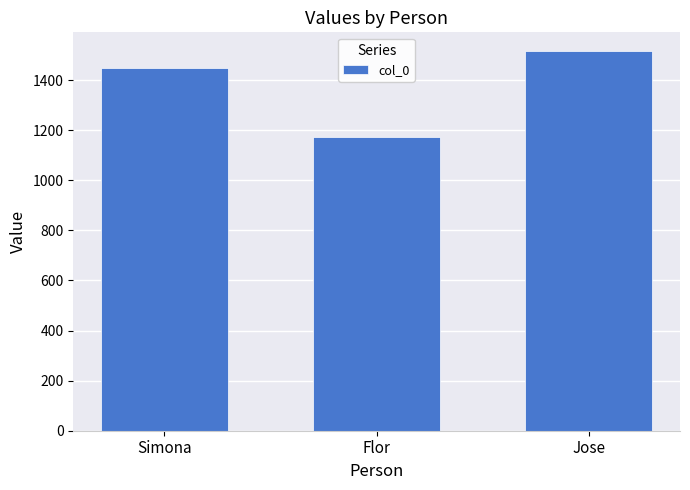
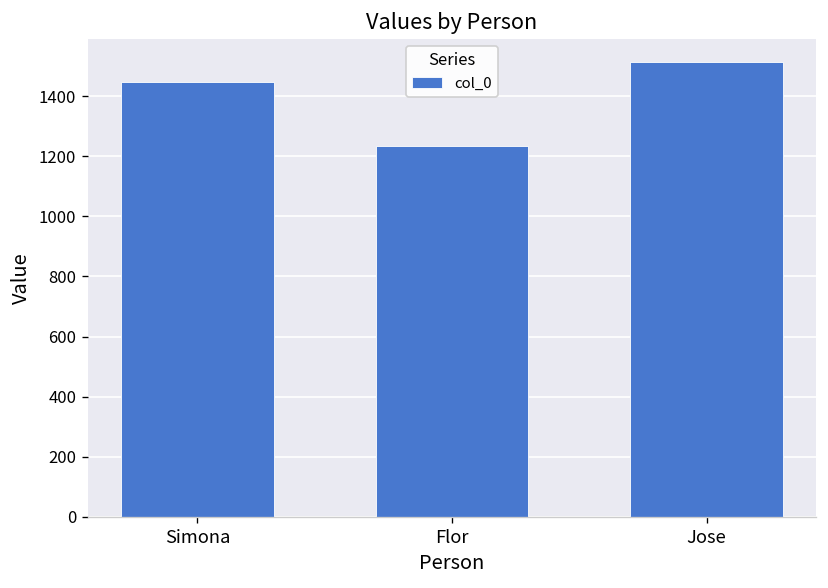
  {
    "Simona": 1450,
-   "Flor": 1170,
+   "Flor": 1230,
    "Jose": 1520
  }
